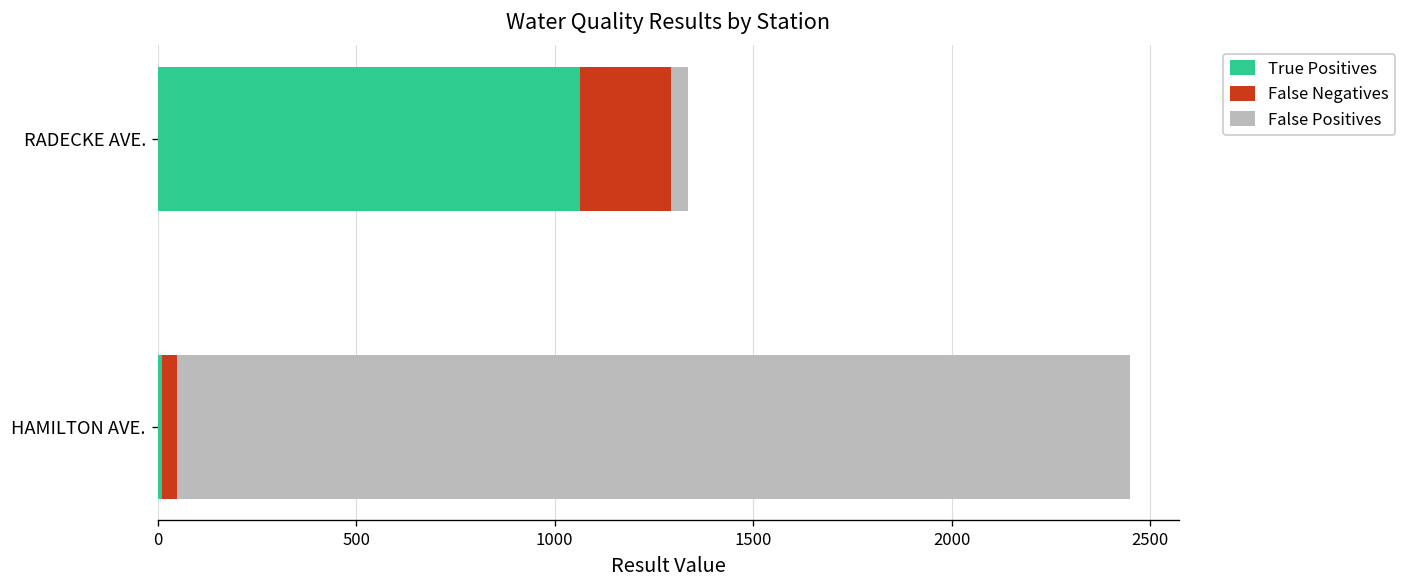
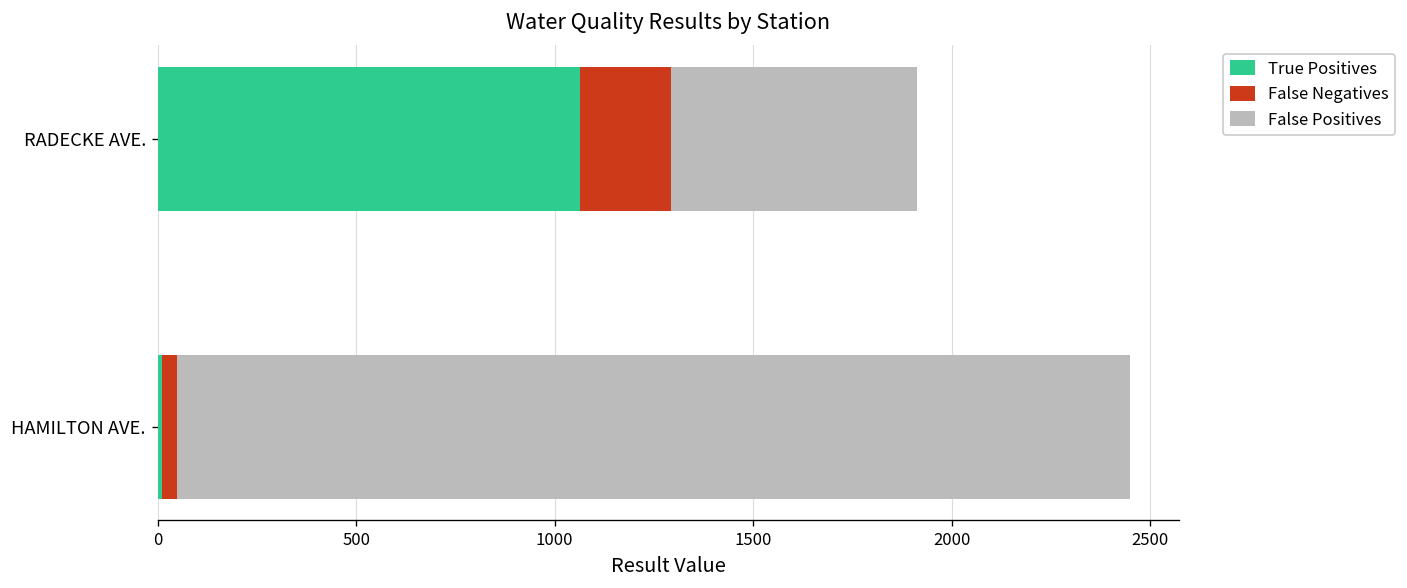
  {
    "True Positives": {
      "RADECKE AVE.": 1060,
      "HAMILTON AVE.": 10
    },
    "False Negatives": {
      "RADECKE AVE.": 230,
      "HAMILTON AVE.": 40
    },
    "False Positives": {
-     "RADECKE AVE.": 40,
+     "RADECKE AVE.": 620,
      "HAMILTON AVE.": 2400
    }
  }
